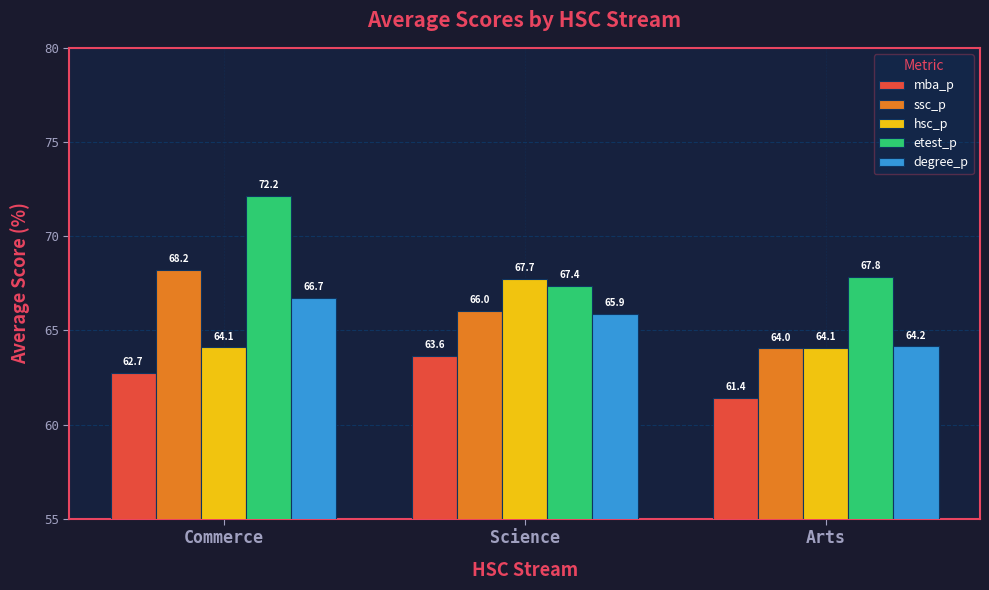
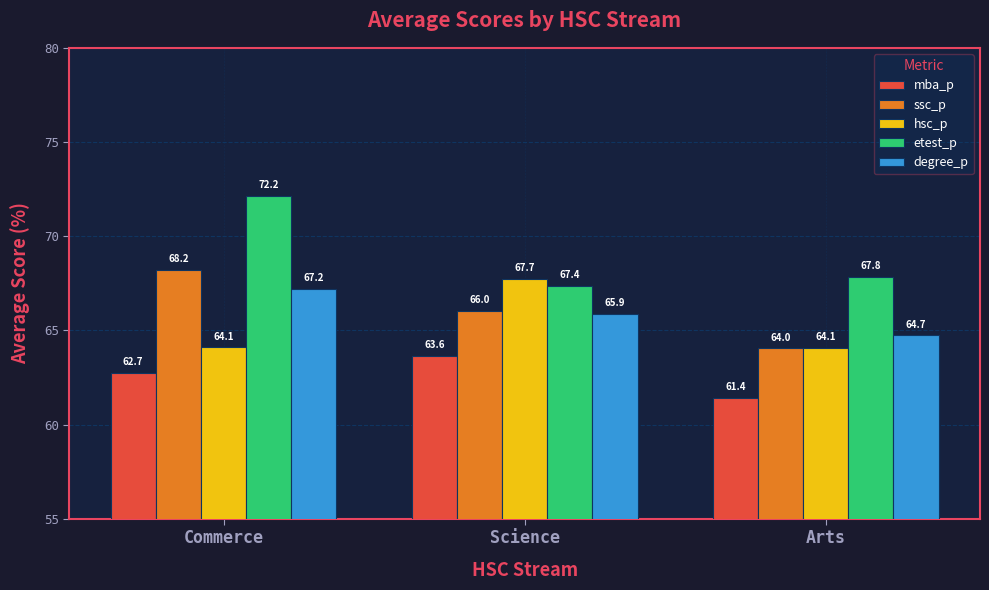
  {
    "hsc_p": {
      "Commerce": 64.1,
      "Science": 67.7,
      "Arts": 64.1
    },
    "etest_p": {
      "Commerce": 72.2,
      "Science": 67.4,
      "Arts": 67.8
    },
    "degree_p": {
-     "Commerce": 66.7,
+     "Commerce": 67.2,
      "Science": 65.9,
-     "Arts": 64.2
+     "Arts": 64.7
    }
  }
